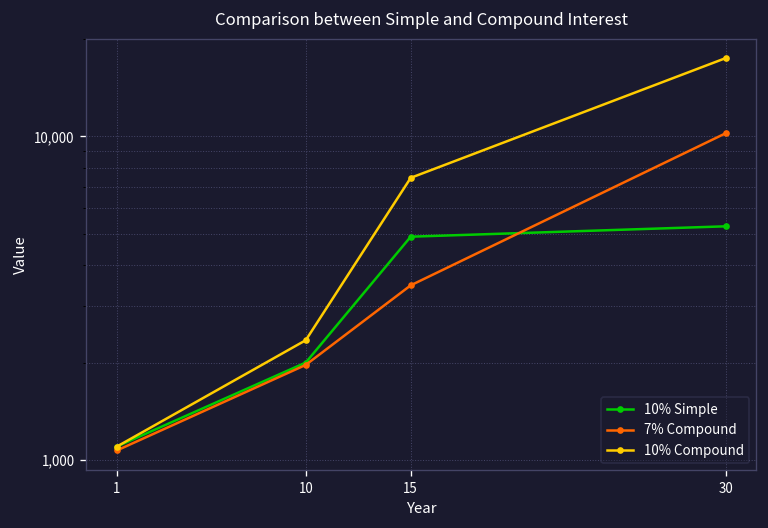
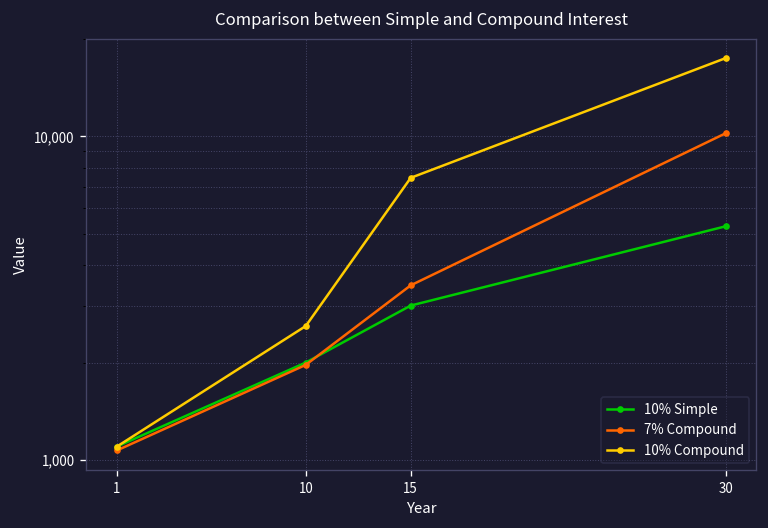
  {
    "10% Simple": {
-     "15": "4,900",
+     "15": "3,000",
      "30": "5,300"
    },
    "7% Compound": {
      "1": "1,070",
      "15": "3,500",
      "30": "10,200"
    },
    "10% Compound": {
-     "10": "2,300",
+     "10": "2,600",
      "15": "7,400",
      "30": "17,000"
    }
  }
